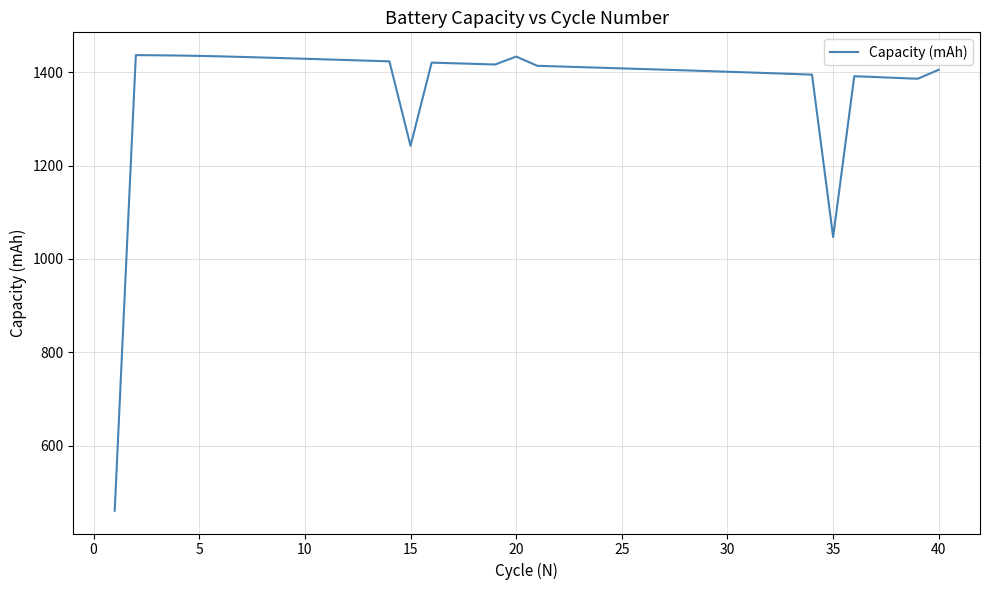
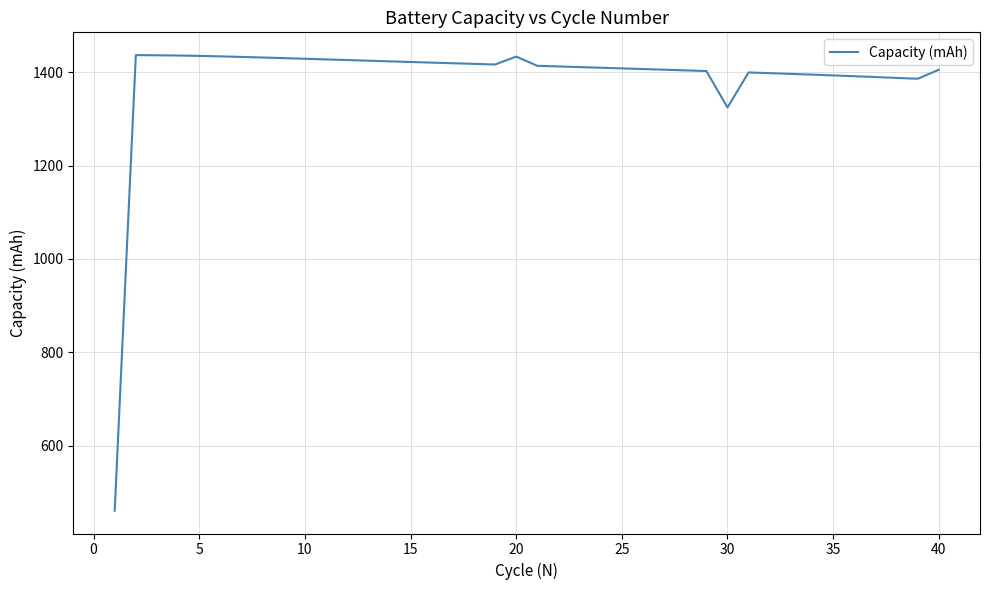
  {
    "5": 1430,
    "10": 1430,
-   "15": 1240,
+   "15": 1420,
    "20": 1430,
    "25": 1410,
-   "30": 1400,
-   "35": 1050,
+   "30": 1320,
+   "35": 1390,
    "40": 1410
  }
